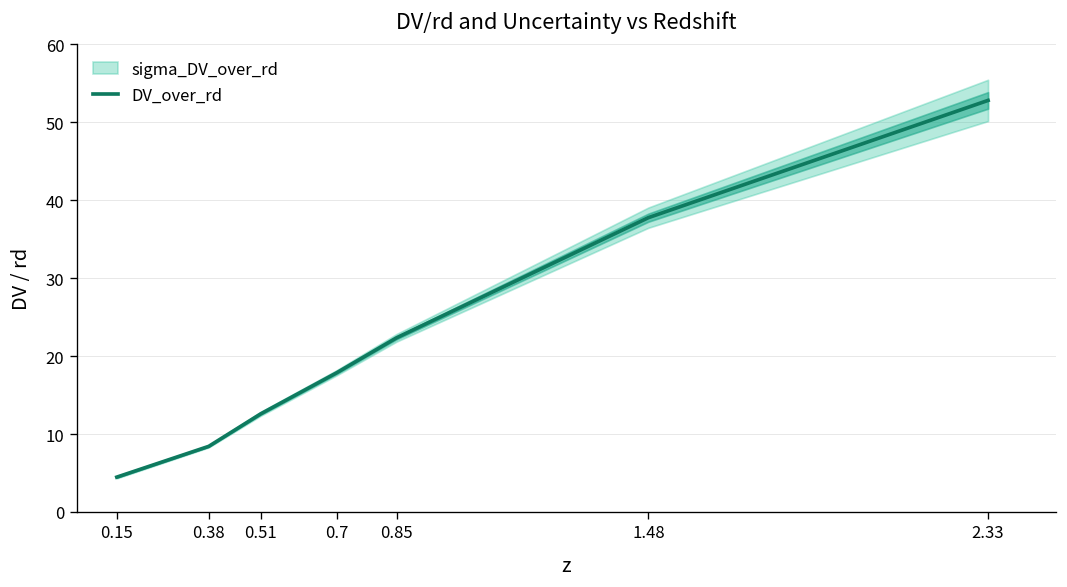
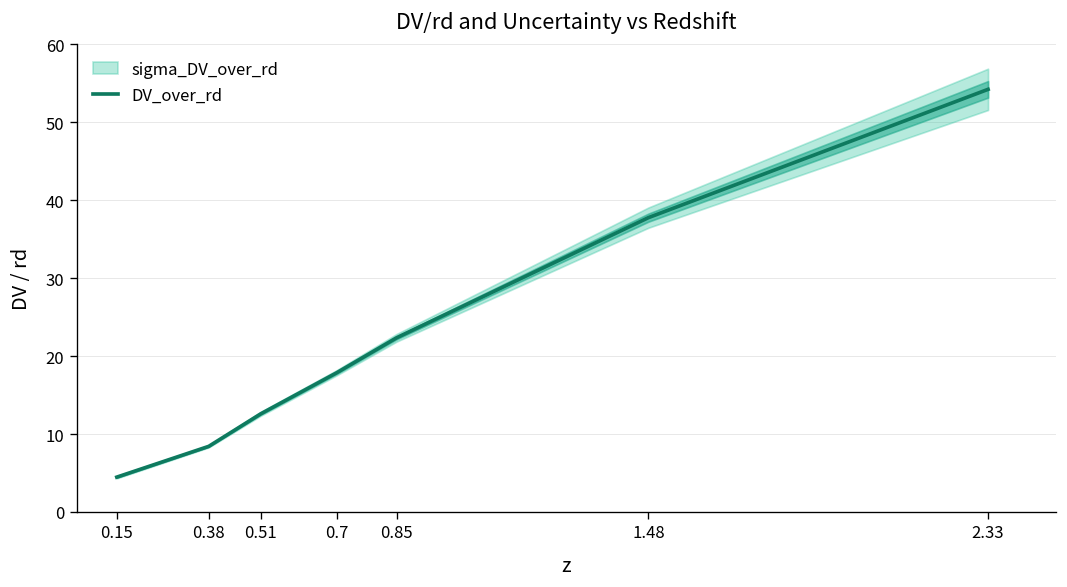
  {
    "DV_over_rd": {
      "1.48": 38,
-     "2.33": 53
+     "2.33": 54
    }
  }
